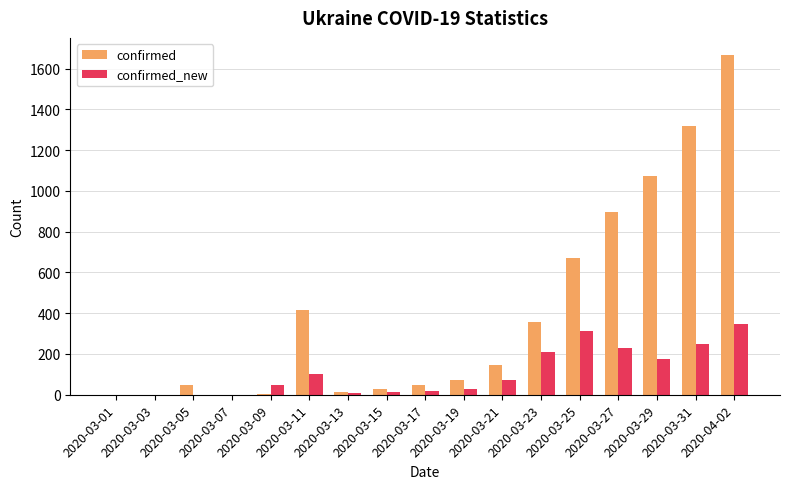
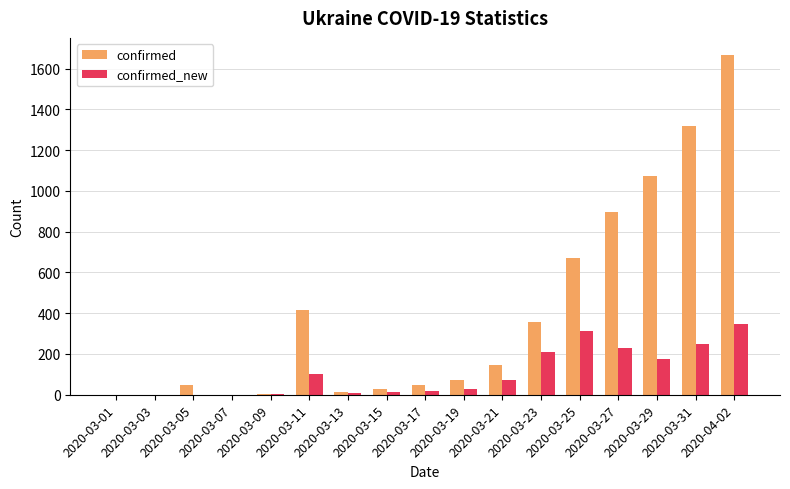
  {
    "confirmed": {
      "2020-03-01": 0,
      "2020-03-03": 0,
      "2020-03-05": 50,
      "2020-03-11": 420,
      "2020-03-13": 10,
      "2020-03-15": 30,
      "2020-03-17": 50,
      "2020-03-19": 70,
      "2020-03-21": 150,
      "2020-03-23": 360,
      "2020-03-25": 670,
      "2020-03-27": 900,
      "2020-03-29": 1070,
      "2020-03-31": 1320,
      "2020-04-02": 1670
    },
    "confirmed_new": {
      "2020-03-01": 0,
      "2020-03-03": 0,
      "2020-03-05": 0,
-     "2020-03-09": 50,
+     "2020-03-09": 0,
      "2020-03-11": 100,
      "2020-03-15": 20,
      "2020-03-17": 20,
      "2020-03-19": 30,
      "2020-03-21": 70,
      "2020-03-23": 210,
      "2020-03-25": 310,
      "2020-03-27": 230,
      "2020-03-29": 180,
      "2020-03-31": 250,
      "2020-04-02": 350
    }
  }
